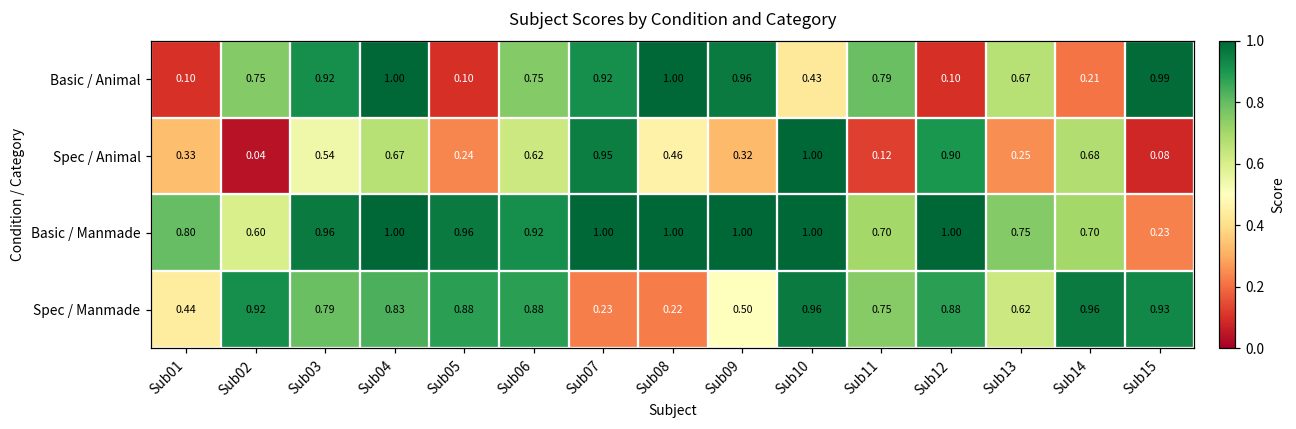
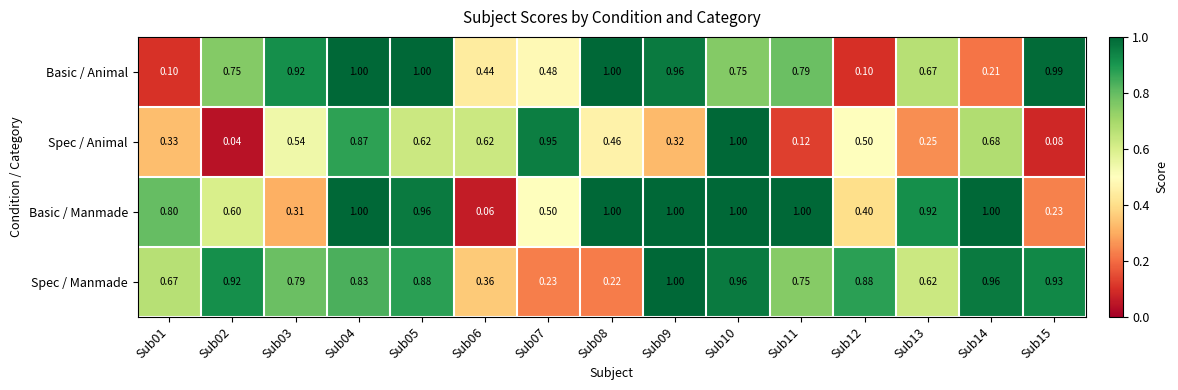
  {
    "Basic / Animal": {
      "Sub01": 0.10,
      "Sub02": 0.75,
      "Sub03": 0.92,
      "Sub04": 1.00,
-     "Sub05": 0.10,
-     "Sub06": 0.75,
-     "Sub07": 0.92,
+     "Sub05": 1.00,
+     "Sub06": 0.44,
+     "Sub07": 0.48,
      "Sub08": 1.00,
      "Sub09": 0.96,
-     "Sub10": 0.43,
+     "Sub10": 0.75,
      "Sub11": 0.79,
      "Sub12": 0.10,
      "Sub13": 0.67,
      "Sub14": 0.21,
      "Sub15": 0.99
    },
    "Spec / Animal": {
      "Sub01": 0.33,
      "Sub02": 0.04,
      "Sub03": 0.54,
-     "Sub04": 0.67,
-     "Sub05": 0.24,
+     "Sub04": 0.87,
+     "Sub05": 0.62,
      "Sub06": 0.62,
      "Sub07": 0.95,
      "Sub08": 0.46,
      "Sub09": 0.32,
      "Sub10": 1.00,
      "Sub11": 0.12,
-     "Sub12": 0.90,
+     "Sub12": 0.50,
      "Sub13": 0.25,
      "Sub14": 0.68,
      "Sub15": 0.08
    },
    "Basic / Manmade": {
      "Sub01": 0.80,
      "Sub02": 0.60,
-     "Sub03": 0.96,
+     "Sub03": 0.31,
      "Sub04": 1.00,
      "Sub05": 0.96,
-     "Sub06": 0.92,
-     "Sub07": 1.00,
+     "Sub06": 0.06,
+     "Sub07": 0.50,
      "Sub08": 1.00,
      "Sub09": 1.00,
      "Sub10": 1.00,
-     "Sub11": 0.70,
-     "Sub12": 1.00,
-     "Sub13": 0.75,
-     "Sub14": 0.70,
+     "Sub11": 1.00,
+     "Sub12": 0.40,
+     "Sub13": 0.92,
+     "Sub14": 1.00,
      "Sub15": 0.23
    },
    "Spec / Manmade": {
-     "Sub01": 0.44,
+     "Sub01": 0.67,
      "Sub02": 0.92,
      "Sub03": 0.79,
      "Sub04": 0.83,
      "Sub05": 0.88,
-     "Sub06": 0.88,
+     "Sub06": 0.36,
      "Sub07": 0.23,
      "Sub08": 0.22,
-     "Sub09": 0.50,
+     "Sub09": 1.00,
      "Sub10": 0.96,
      "Sub11": 0.75,
      "Sub12": 0.88,
      "Sub13": 0.62,
      "Sub14": 0.96,
      "Sub15": 0.93
    }
  }
